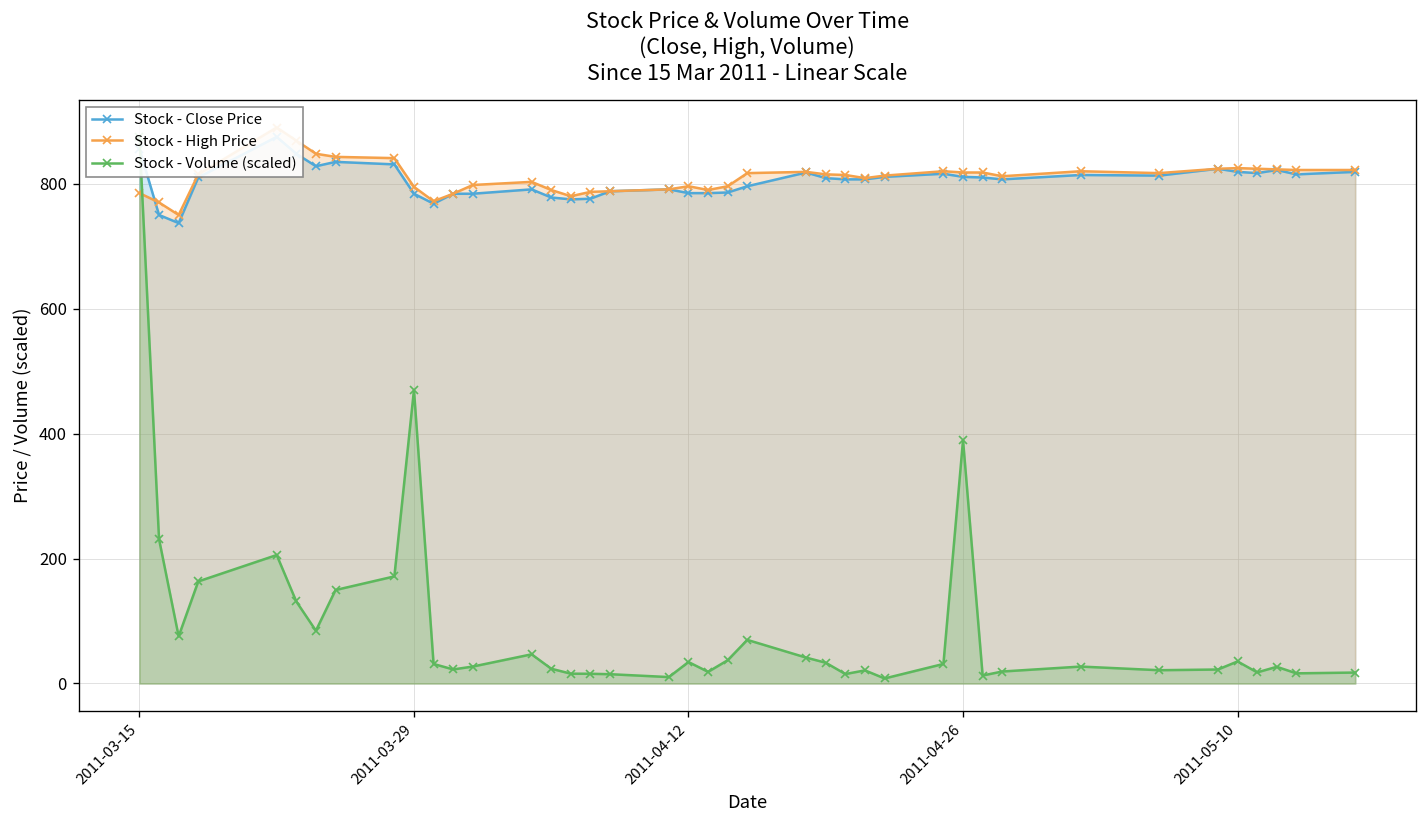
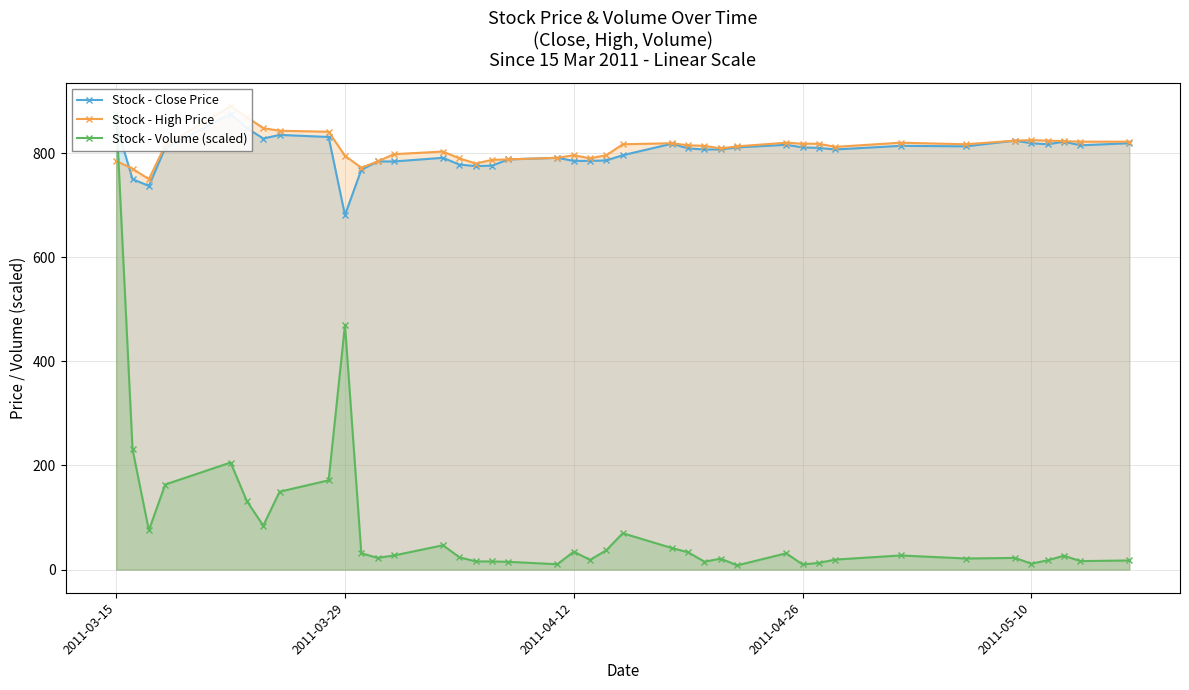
  {
    "Stock - Close Price": {
-     "2011-03-29": 780,
+     "2011-03-29": 680,
      "2011-04-12": 790,
      "2011-04-26": 810,
      "2011-05-10": 820
    },
    "Stock - High Price": {
      "2011-03-15": 790,
      "2011-03-29": 800,
      "2011-04-12": 800,
      "2011-04-26": 820,
      "2011-05-10": 830
    },
    "Stock - Volume (scaled)": {
      "2011-03-29": 470,
      "2011-04-12": 30,
-     "2011-04-26": 390,
-     "2011-05-10": 40
+     "2011-04-26": 10,
+     "2011-05-10": 10
    }
  }
